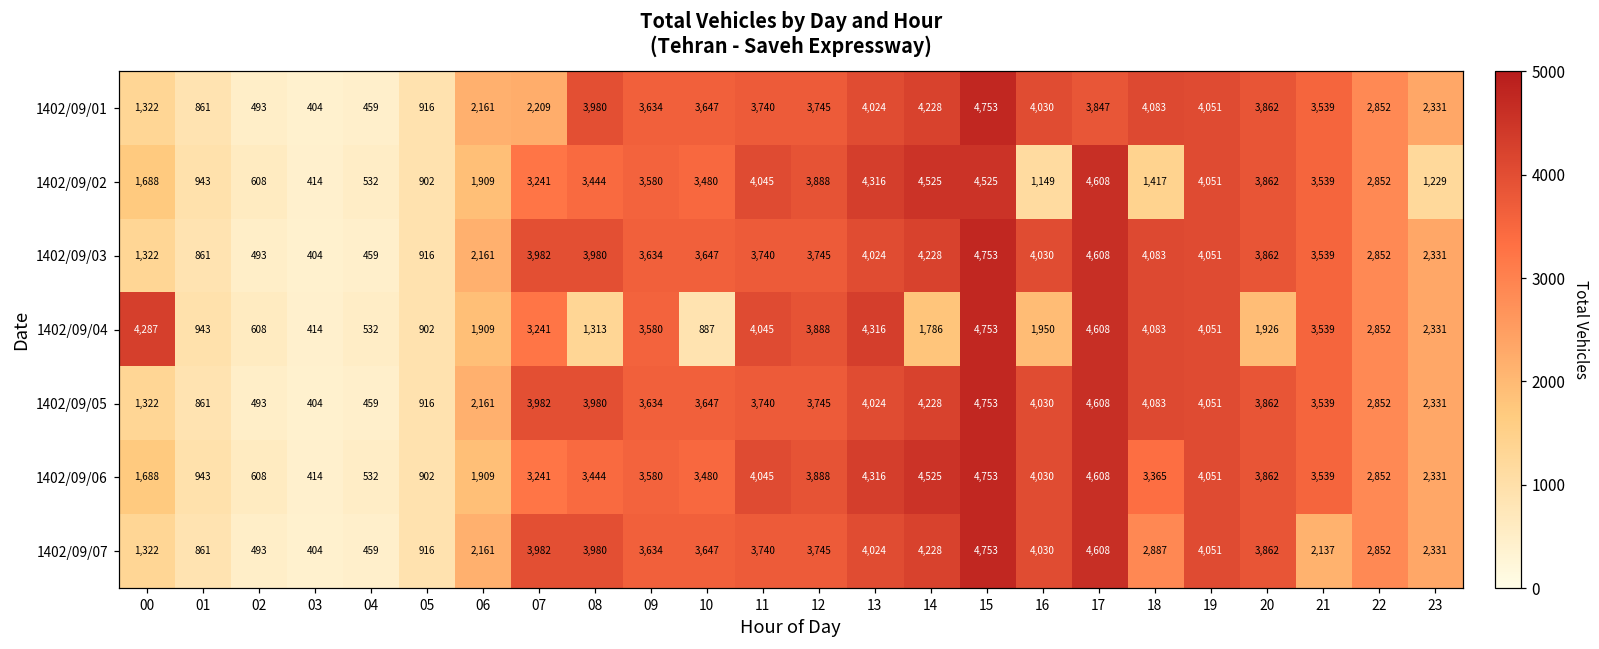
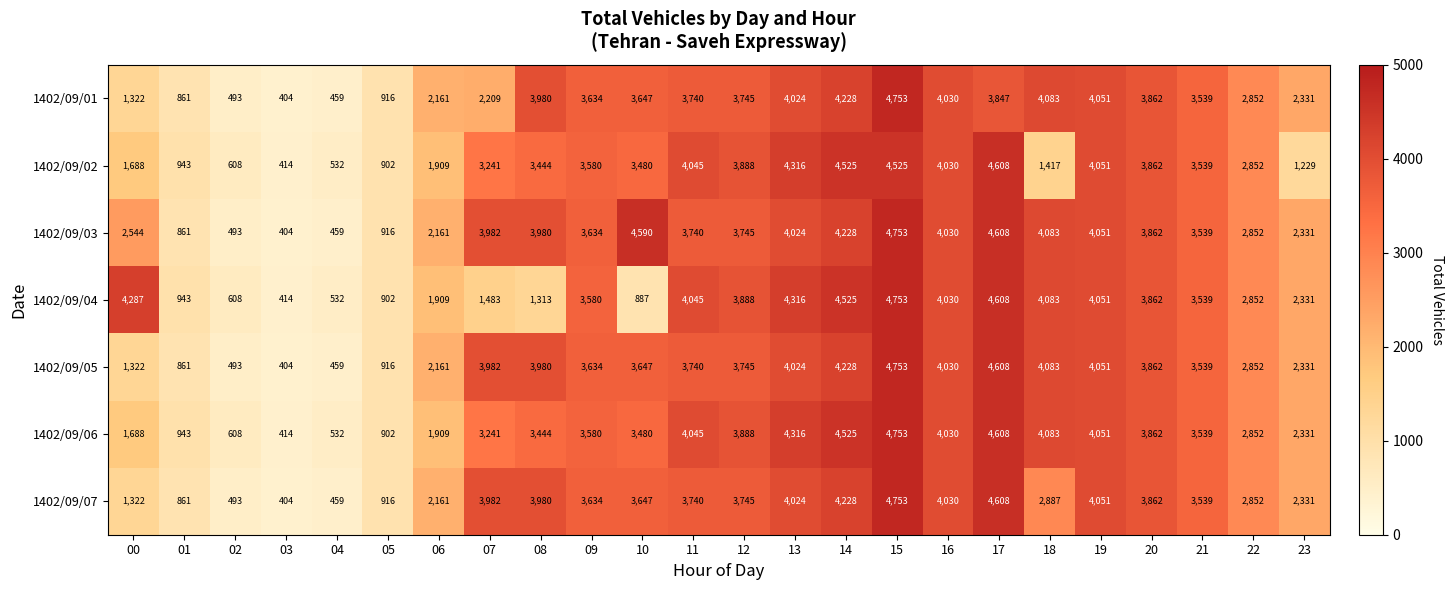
  {
    "1402/09/01": {
      "00": "1,322",
      "01": "861",
      "02": "493",
      "03": "404",
      "04": "459",
      "05": "916",
      "06": "2,161",
      "07": "2,209",
      "08": "3,980",
      "09": "3,634",
      "10": "3,647",
      "11": "3,740",
      "12": "3,745",
      "13": "4,024",
      "14": "4,228",
      "15": "4,753",
      "16": "4,030",
      "17": "3,847",
      "18": "4,083",
      "19": "4,051",
      "20": "3,862",
      "21": "3,539",
      "22": "2,852",
      "23": "2,331"
    },
    "1402/09/02": {
      "00": "1,688",
      "01": "943",
      "02": "608",
      "03": "414",
      "04": "532",
      "05": "902",
      "06": "1,909",
      "07": "3,241",
      "08": "3,444",
      "09": "3,580",
      "10": "3,480",
      "11": "4,045",
      "12": "3,888",
      "13": "4,316",
      "14": "4,525",
      "15": "4,525",
-     "16": "1,149",
+     "16": "4,030",
      "17": "4,608",
      "18": "1,417",
      "19": "4,051",
      "20": "3,862",
      "21": "3,539",
      "22": "2,852",
      "23": "1,229"
    },
    "1402/09/03": {
-     "00": "1,322",
+     "00": "2,544",
      "01": "861",
      "02": "493",
      "03": "404",
      "04": "459",
      "05": "916",
      "06": "2,161",
      "07": "3,982",
      "08": "3,980",
      "09": "3,634",
-     "10": "3,647",
+     "10": "4,590",
      "11": "3,740",
      "12": "3,745",
      "13": "4,024",
      "14": "4,228",
      "15": "4,753",
      "16": "4,030",
      "17": "4,608",
      "18": "4,083",
      "19": "4,051",
      "20": "3,862",
      "21": "3,539",
      "22": "2,852",
      "23": "2,331"
    },
    "1402/09/04": {
      "00": "4,287",
      "01": "943",
      "02": "608",
      "03": "414",
      "04": "532",
      "05": "902",
      "06": "1,909",
-     "07": "3,241",
+     "07": "1,483",
      "08": "1,313",
      "09": "3,580",
      "10": "887",
      "11": "4,045",
      "12": "3,888",
      "13": "4,316",
-     "14": "1,786",
+     "14": "4,525",
      "15": "4,753",
-     "16": "1,950",
+     "16": "4,030",
      "17": "4,608",
      "18": "4,083",
      "19": "4,051",
-     "20": "1,926",
+     "20": "3,862",
      "21": "3,539",
      "22": "2,852",
      "23": "2,331"
    },
    "1402/09/05": {
      "00": "1,322",
      "01": "861",
      "02": "493",
      "03": "404",
      "04": "459",
      "05": "916",
      "06": "2,161",
      "07": "3,982",
      "08": "3,980",
      "09": "3,634",
      "10": "3,647",
      "11": "3,740",
      "12": "3,745",
      "13": "4,024",
      "14": "4,228",
      "15": "4,753",
      "16": "4,030",
      "17": "4,608",
      "18": "4,083",
      "19": "4,051",
      "20": "3,862",
      "21": "3,539",
      "22": "2,852",
      "23": "2,331"
    },
    "1402/09/06": {
      "00": "1,688",
      "01": "943",
      "02": "608",
      "03": "414",
      "04": "532",
      "05": "902",
      "06": "1,909",
      "07": "3,241",
      "08": "3,444",
      "09": "3,580",
      "10": "3,480",
      "11": "4,045",
      "12": "3,888",
      "13": "4,316",
      "14": "4,525",
      "15": "4,753",
      "16": "4,030",
      "17": "4,608",
-     "18": "3,365",
+     "18": "4,083",
      "19": "4,051",
      "20": "3,862",
      "21": "3,539",
      "22": "2,852",
      "23": "2,331"
    },
    "1402/09/07": {
      "00": "1,322",
      "01": "861",
      "02": "493",
      "03": "404",
      "04": "459",
      "05": "916",
      "06": "2,161",
      "07": "3,982",
      "08": "3,980",
      "09": "3,634",
      "10": "3,647",
      "11": "3,740",
      "12": "3,745",
      "13": "4,024",
      "14": "4,228",
      "15": "4,753",
      "16": "4,030",
      "17": "4,608",
      "18": "2,887",
      "19": "4,051",
      "20": "3,862",
-     "21": "2,137",
+     "21": "3,539",
      "22": "2,852",
      "23": "2,331"
    }
  }
